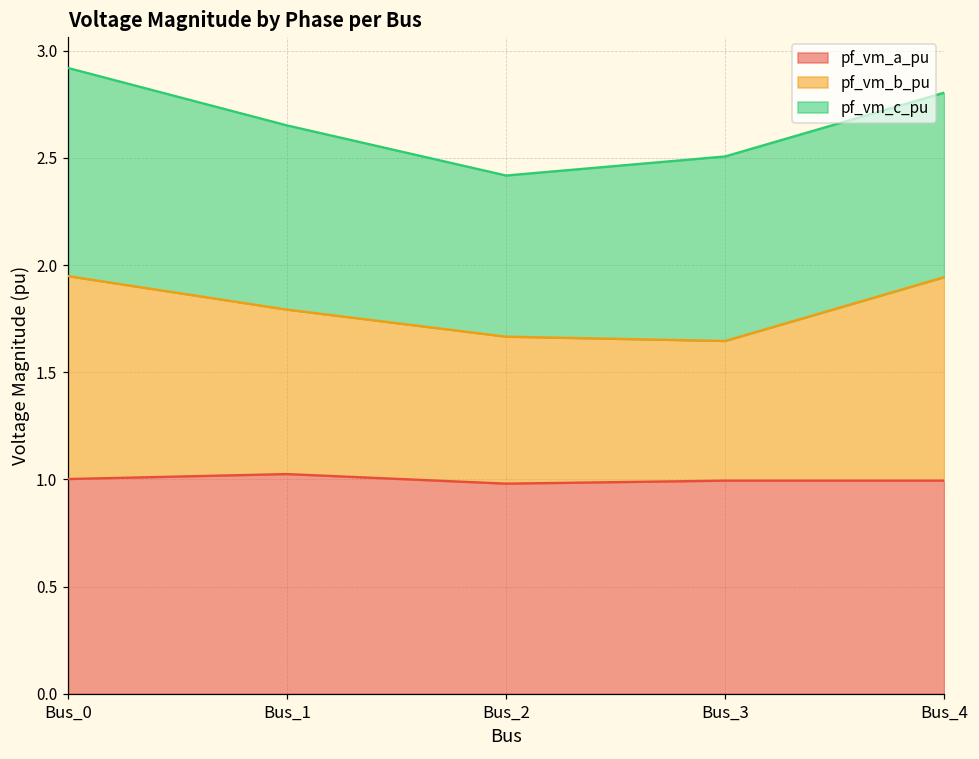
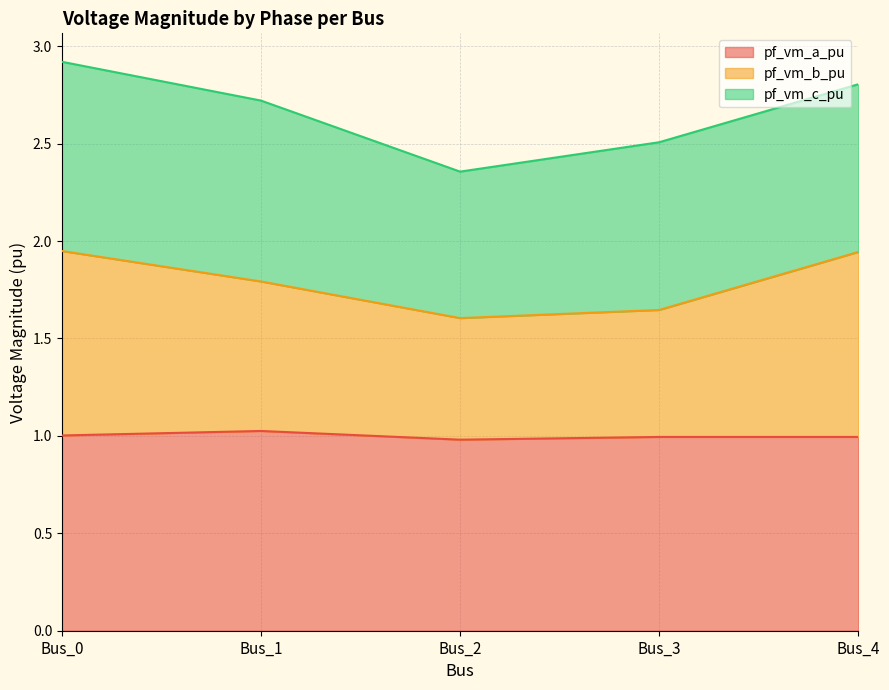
  {
    "pf_vm_a_pu": {
      "Bus_0": 1.00,
      "Bus_1": 1.03,
      "Bus_2": 0.98,
      "Bus_3": 0.99,
      "Bus_4": 0.99
    },
    "pf_vm_b_pu": {
      "Bus_0": 0.95,
      "Bus_1": 0.77,
-     "Bus_2": 0.69,
+     "Bus_2": 0.62,
      "Bus_3": 0.65,
      "Bus_4": 0.95
    },
    "pf_vm_c_pu": {
      "Bus_0": 0.97,
-     "Bus_1": 0.86,
+     "Bus_1": 0.93,
      "Bus_2": 0.75,
      "Bus_3": 0.86,
      "Bus_4": 0.86
    }
  }
